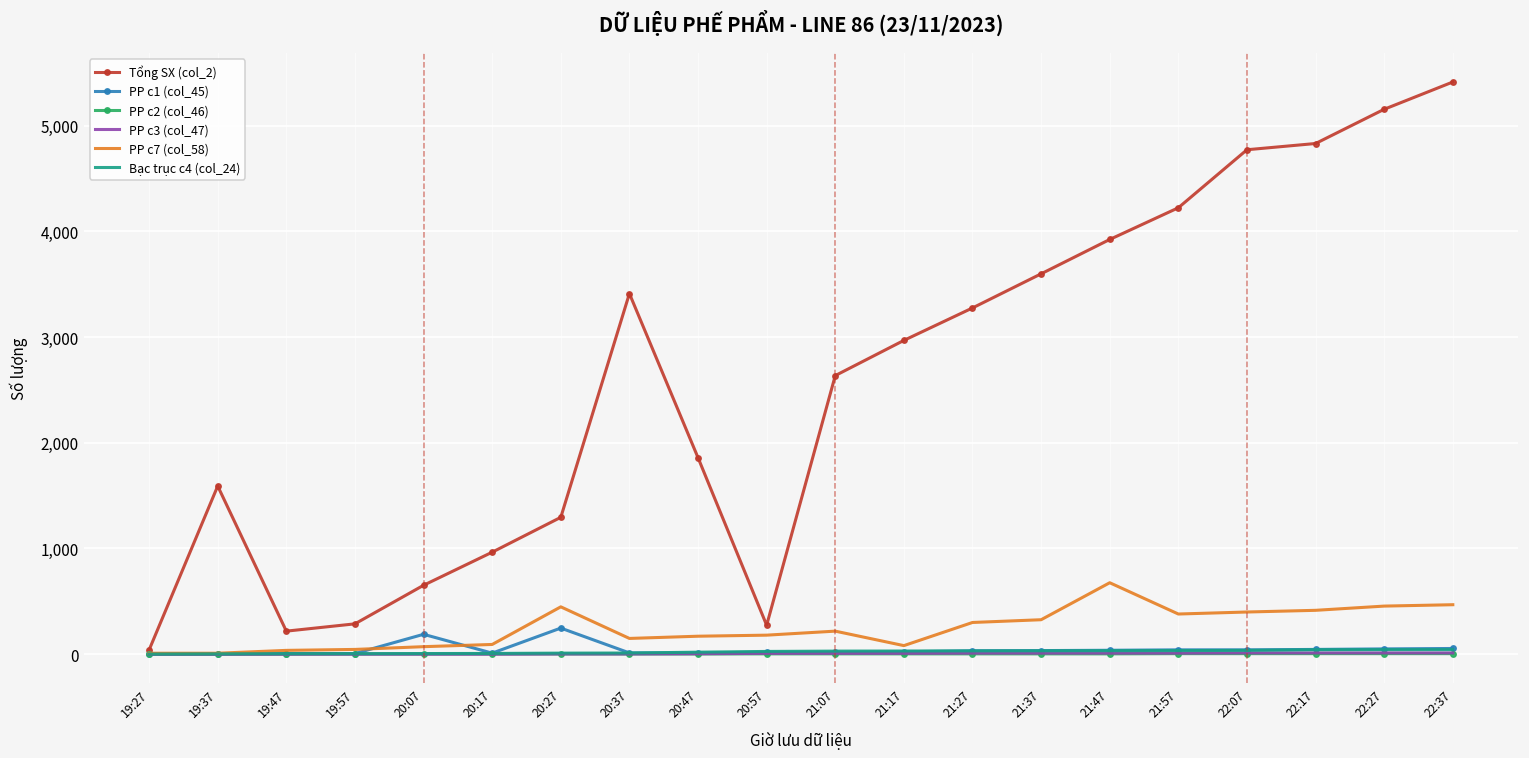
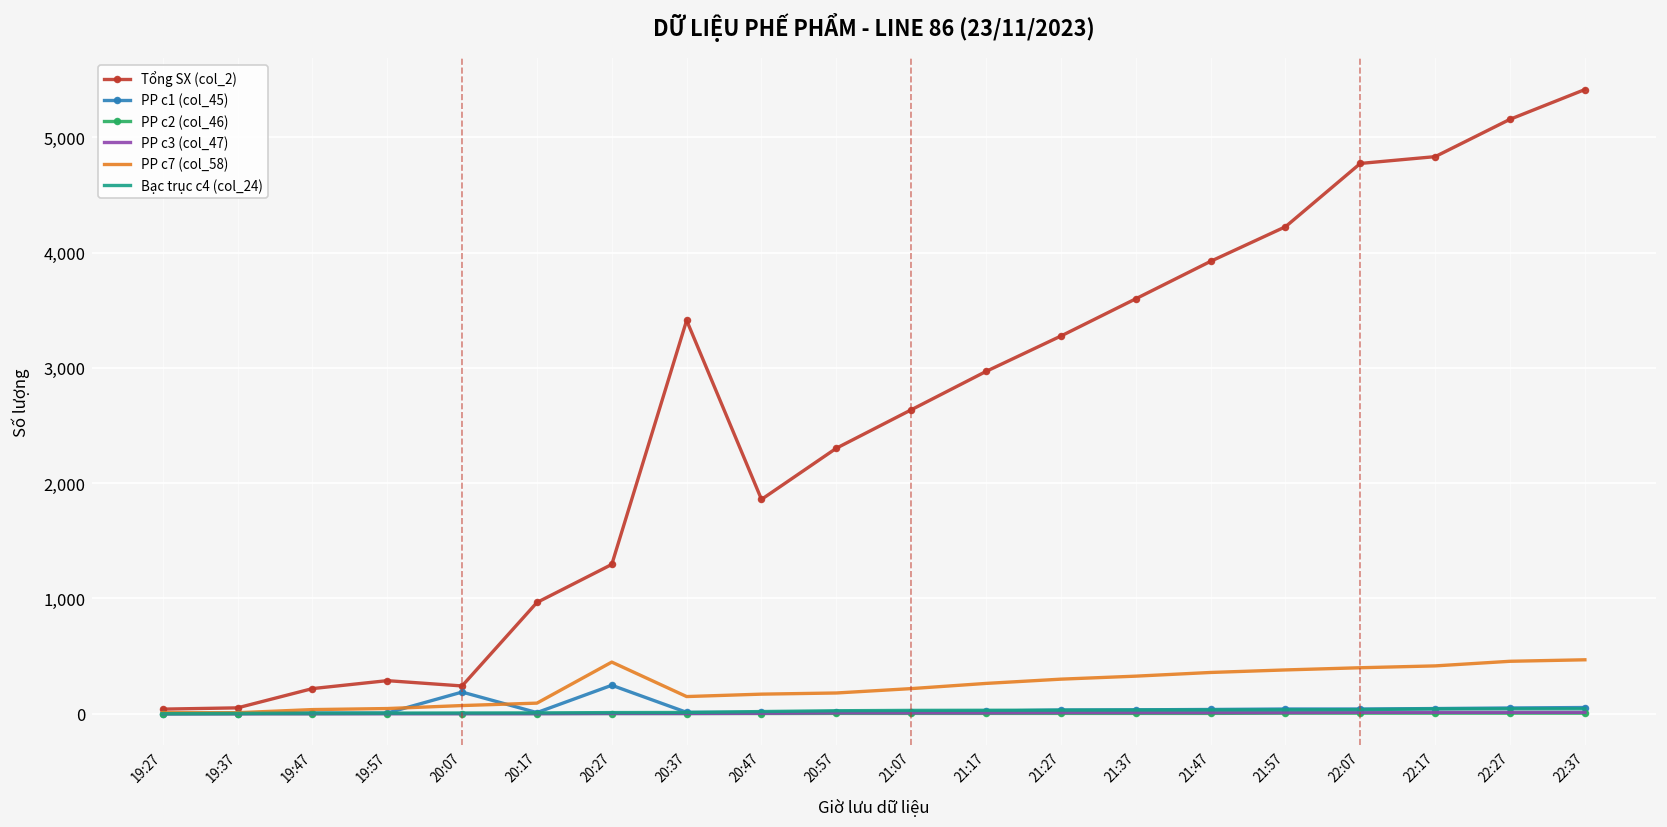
  {
    "Tổng SX (col_2)": {
      "19:27": "0",
-     "19:37": "1,600",
+     "19:37": "100",
      "19:47": "200",
      "19:57": "300",
-     "20:07": "700",
+     "20:07": "200",
      "20:17": "1,000",
      "20:27": "1,300",
      "20:37": "3,400",
      "20:47": "1,900",
-     "20:57": "300",
+     "20:57": "2,300",
      "21:07": "2,600",
      "21:17": "3,000",
      "21:27": "3,300",
      "21:37": "3,600",
      "21:47": "3,900",
      "21:57": "4,200",
      "22:07": "4,800",
      "22:17": "4,800",
      "22:27": "5,200",
      "22:37": "5,400"
    },
    "PP c1 (col_45)": {
      "20:07": "200",
      "20:27": "200"
    },
    "PP c7 (col_58)": {
      "19:47": "0",
      "19:57": "0",
      "20:07": "100",
      "20:17": "100",
      "20:27": "400",
      "20:37": "100",
      "20:47": "200",
      "20:57": "200",
      "21:07": "200",
-     "21:17": "100",
+     "21:17": "300",
      "21:27": "300",
      "21:37": "300",
-     "21:47": "700",
+     "21:47": "400",
      "21:57": "400",
      "22:07": "400",
      "22:17": "400",
      "22:27": "500",
      "22:37": "500"
    }
  }
